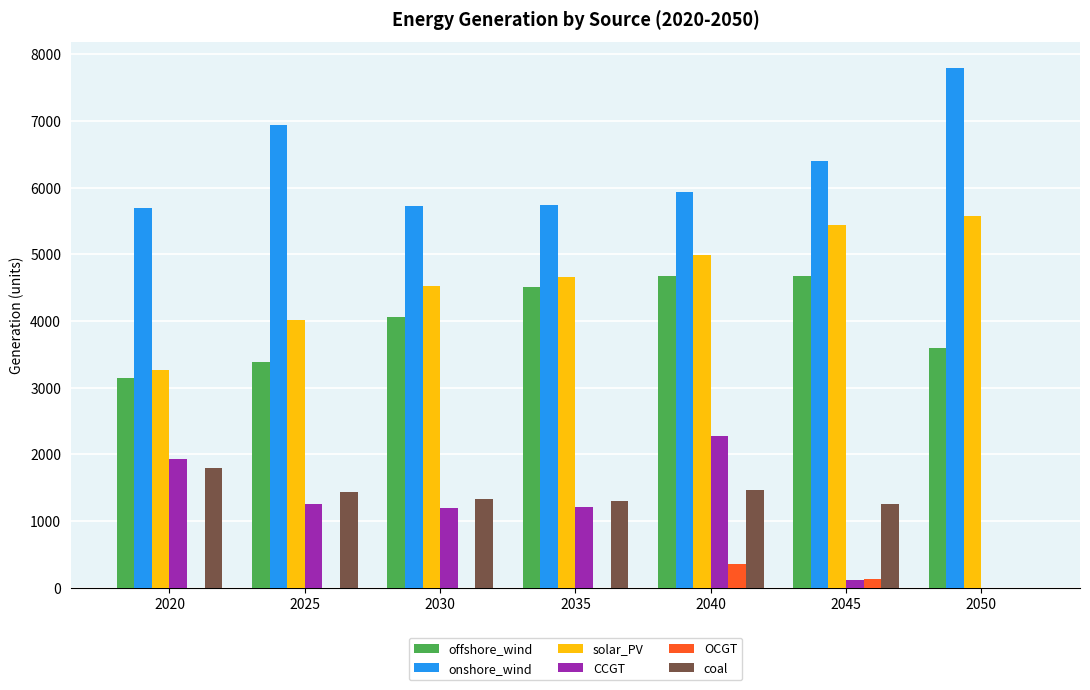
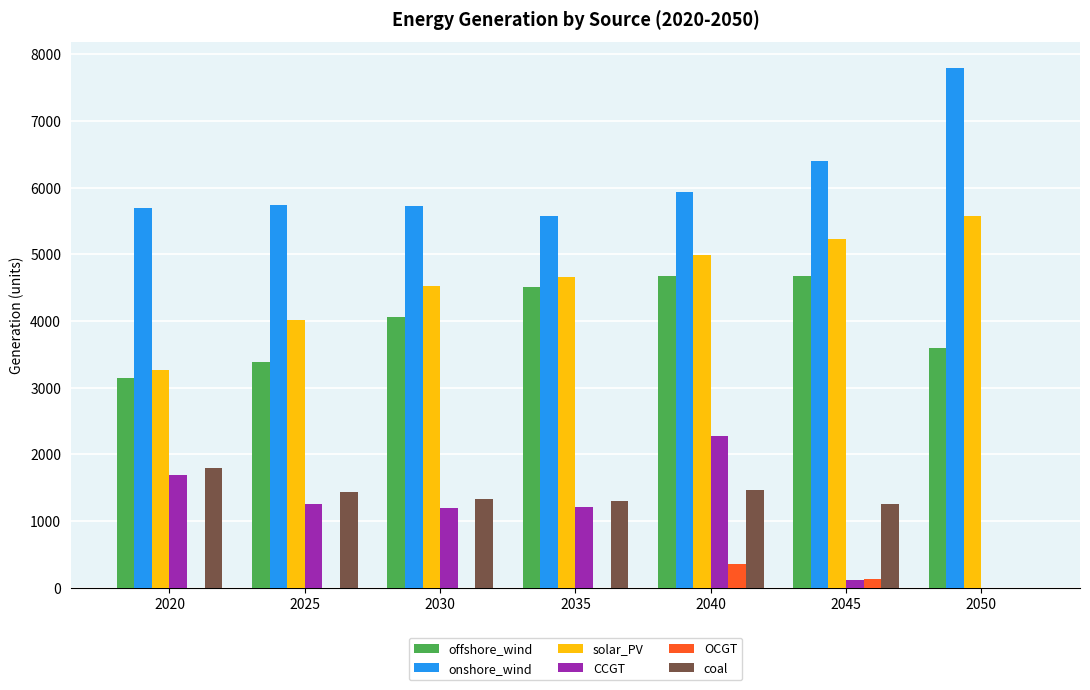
  {
    "offshore_wind": {
      "2020": 3100,
      "2025": 3400,
      "2030": 4100,
      "2035": 4500,
      "2040": 4700,
      "2045": 4700,
      "2050": 3600
    },
    "onshore_wind": {
      "2020": 5700,
-     "2025": 6900,
+     "2025": 5700,
      "2030": 5700,
-     "2035": 5700,
+     "2035": 5600,
      "2040": 5900,
      "2045": 6400,
      "2050": 7800
    },
    "solar_PV": {
      "2020": 3300,
      "2025": 4000,
      "2030": 4500,
      "2035": 4700,
      "2040": 5000,
-     "2045": 5400,
+     "2045": 5200,
      "2050": 5600
    },
    "CCGT": {
-     "2020": 1900,
+     "2020": 1700,
      "2025": 1300,
      "2030": 1200,
      "2035": 1200,
      "2040": 2300,
      "2045": 100,
      "2050": 0
    },
    "OCGT": {
      "2040": 400,
      "2045": 100,
      "2050": 0
    },
    "coal": {
      "2020": 1800,
      "2025": 1400,
      "2030": 1300,
      "2035": 1300,
      "2040": 1500,
      "2045": 1300,
      "2050": 0
    }
  }
